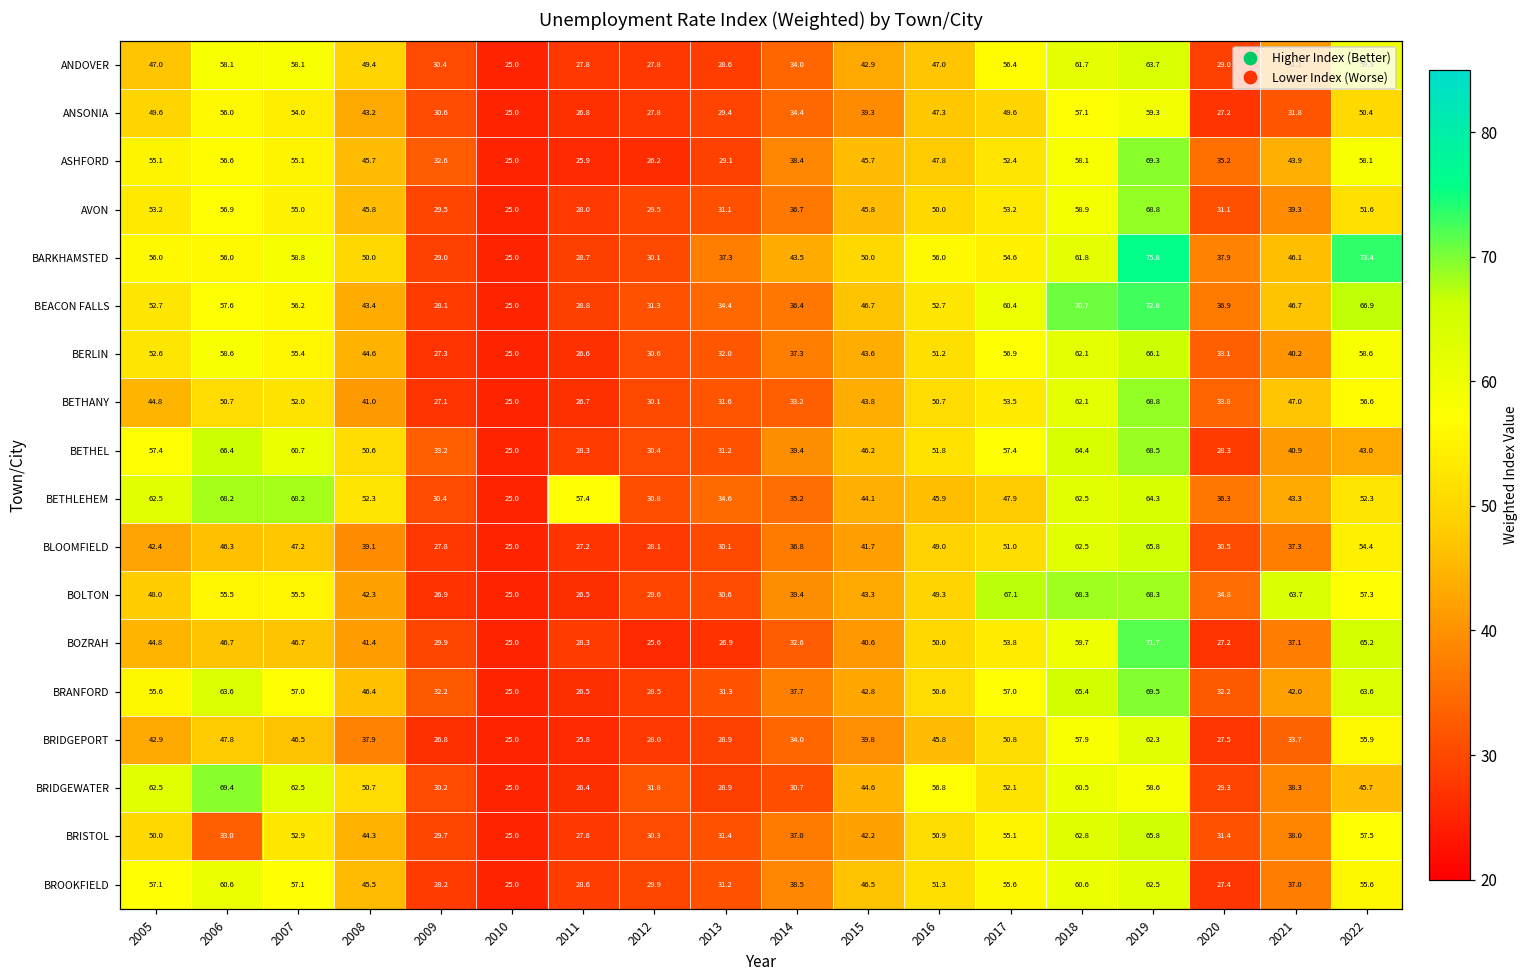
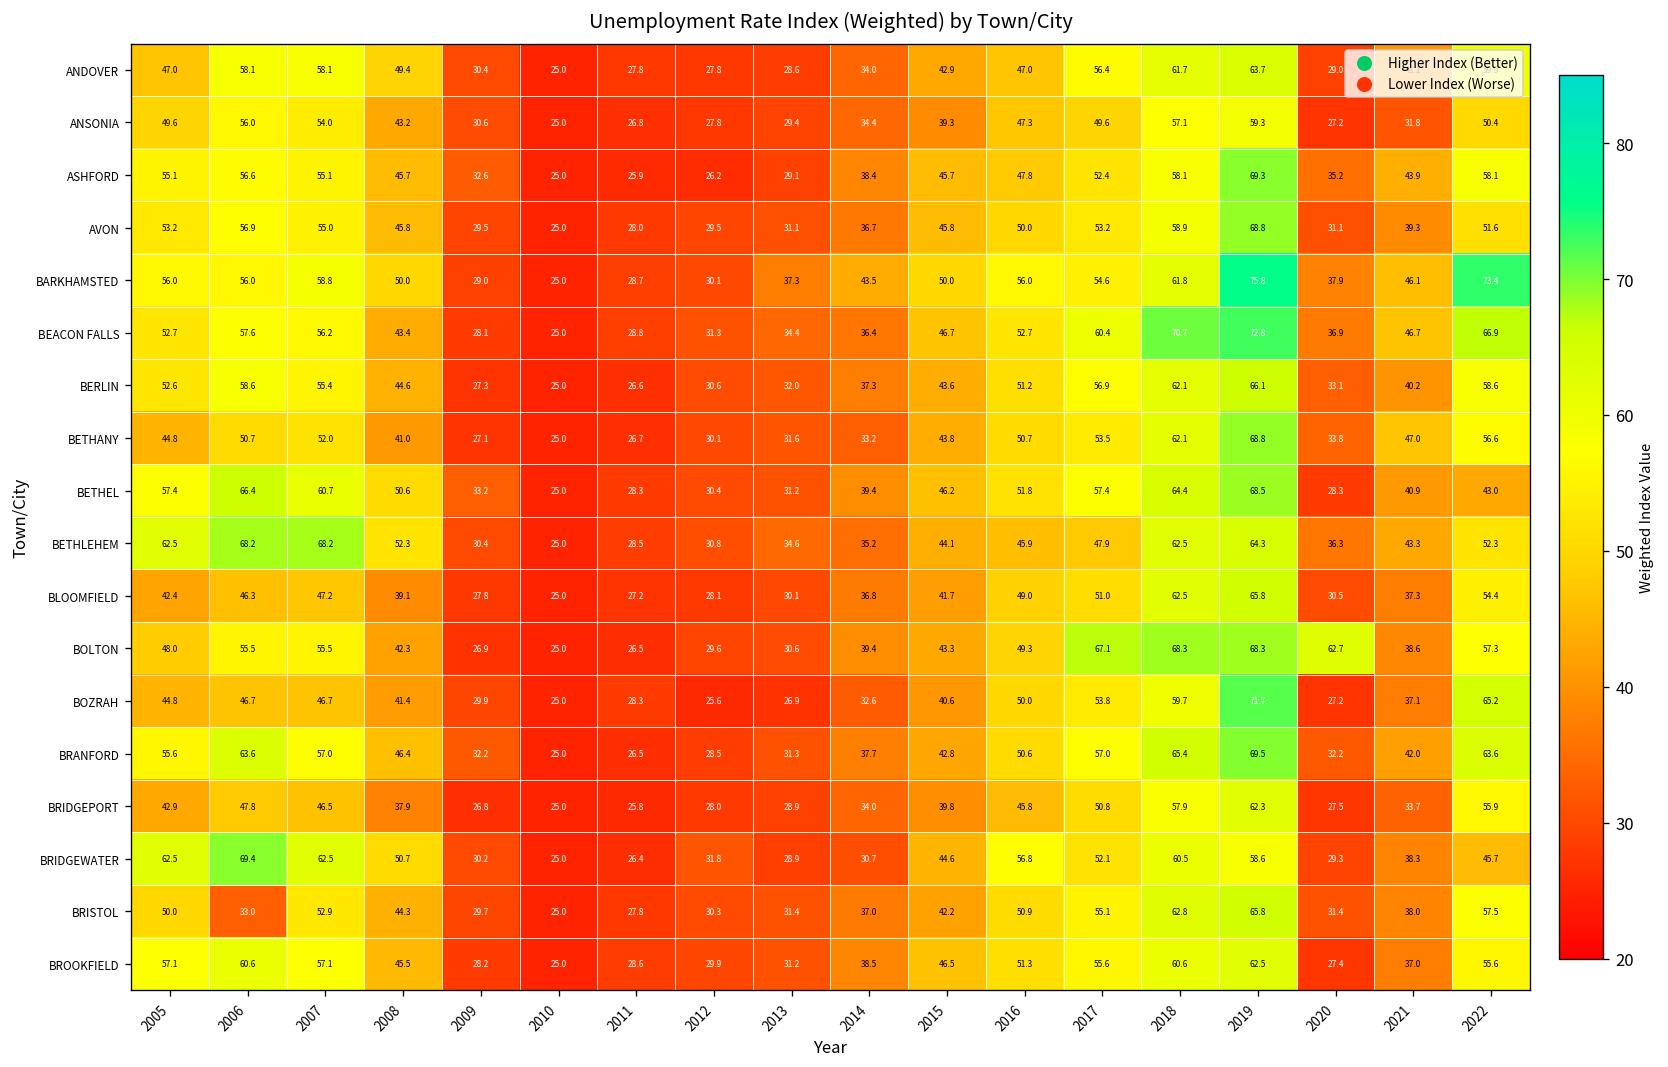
  {
    "BETHLEHEM": {
      "2005": 62.5,
      "2006": 68.2,
      "2007": 68.2,
      "2008": 52.3,
      "2009": 30.4,
      "2010": 25.0,
-     "2011": 57.4,
+     "2011": 28.5,
      "2012": 30.8,
      "2013": 34.6,
      "2014": 35.2,
      "2015": 44.1,
      "2016": 45.9,
      "2017": 47.9,
      "2018": 62.5,
      "2019": 64.3,
      "2020": 36.3,
      "2021": 43.3,
      "2022": 52.3
    },
    "BOLTON": {
      "2005": 48.0,
      "2006": 55.5,
      "2007": 55.5,
      "2008": 42.3,
      "2009": 26.9,
      "2010": 25.0,
      "2011": 26.5,
      "2012": 29.6,
      "2013": 30.6,
      "2014": 39.4,
      "2015": 43.3,
      "2016": 49.3,
      "2017": 67.1,
      "2018": 68.3,
      "2019": 68.3,
-     "2020": 34.8,
-     "2021": 63.7,
+     "2020": 62.7,
+     "2021": 38.6,
      "2022": 57.3
    }
  }
